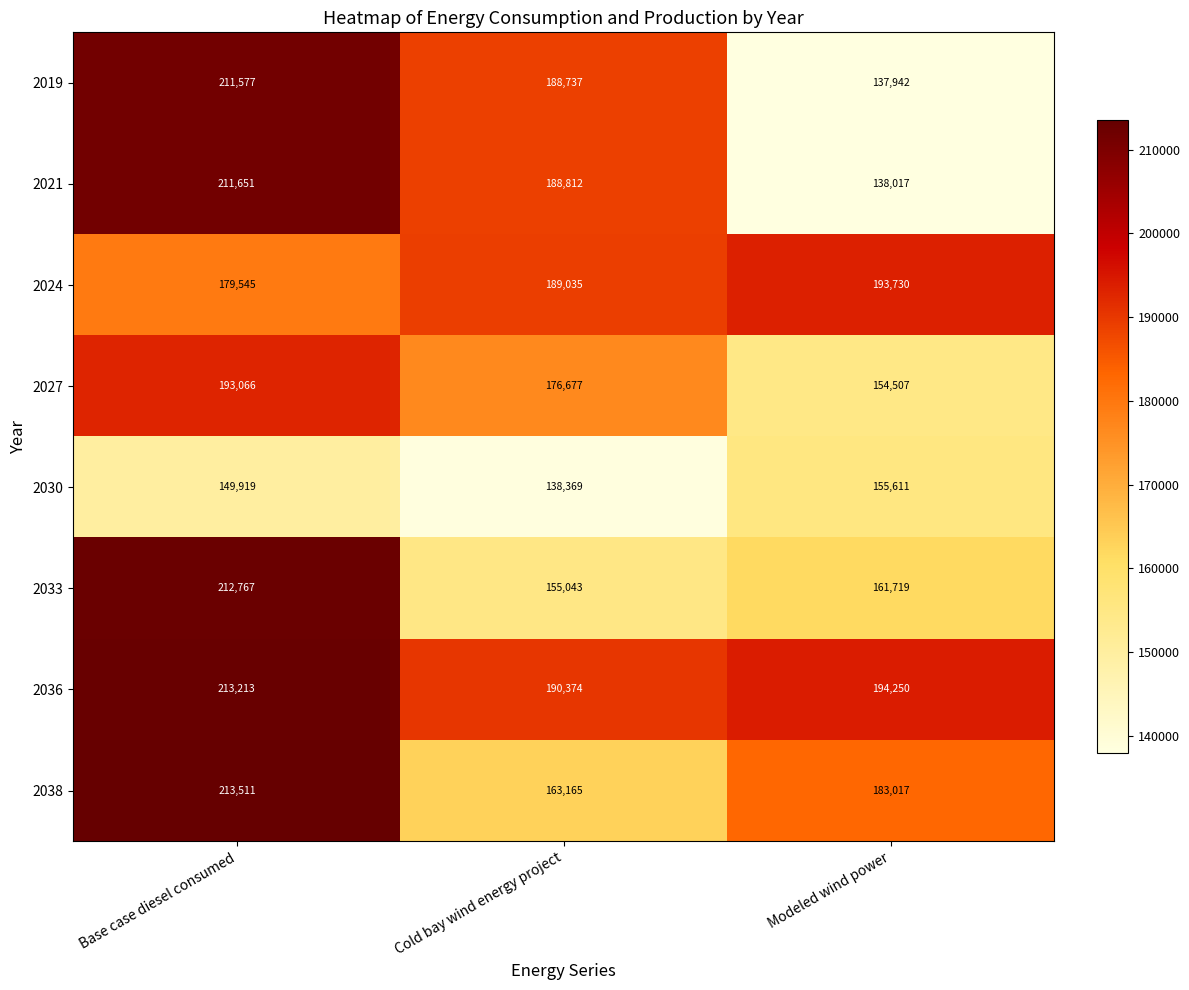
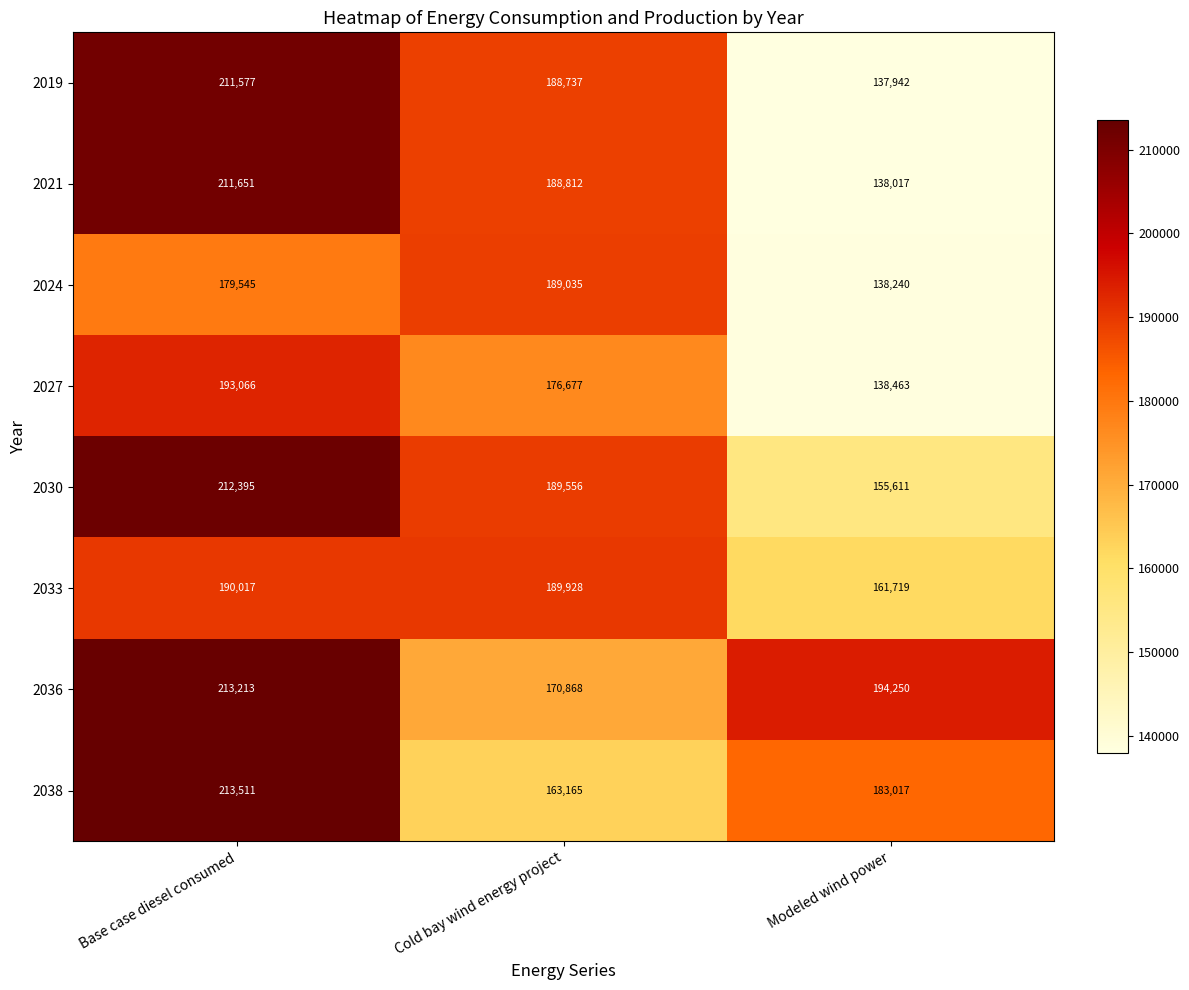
  {
    "2019": {
      "Base case diesel consumed": "211,577",
      "Cold bay wind energy project": "188,737",
      "Modeled wind power": "137,942"
    },
    "2021": {
      "Base case diesel consumed": "211,651",
      "Cold bay wind energy project": "188,812",
      "Modeled wind power": "138,017"
    },
    "2024": {
      "Base case diesel consumed": "179,545",
      "Cold bay wind energy project": "189,035",
-     "Modeled wind power": "193,730"
+     "Modeled wind power": "138,240"
    },
    "2027": {
      "Base case diesel consumed": "193,066",
      "Cold bay wind energy project": "176,677",
-     "Modeled wind power": "154,507"
+     "Modeled wind power": "138,463"
    },
    "2030": {
-     "Base case diesel consumed": "149,919",
-     "Cold bay wind energy project": "138,369",
+     "Base case diesel consumed": "212,395",
+     "Cold bay wind energy project": "189,556",
      "Modeled wind power": "155,611"
    },
    "2033": {
-     "Base case diesel consumed": "212,767",
-     "Cold bay wind energy project": "155,043",
+     "Base case diesel consumed": "190,017",
+     "Cold bay wind energy project": "189,928",
      "Modeled wind power": "161,719"
    },
    "2036": {
      "Base case diesel consumed": "213,213",
-     "Cold bay wind energy project": "190,374",
+     "Cold bay wind energy project": "170,868",
      "Modeled wind power": "194,250"
    },
    "2038": {
      "Base case diesel consumed": "213,511",
      "Cold bay wind energy project": "163,165",
      "Modeled wind power": "183,017"
    }
  }
